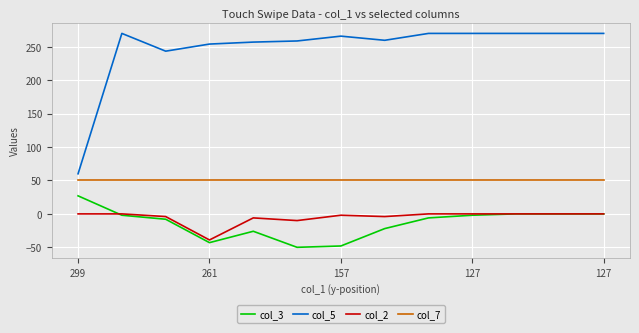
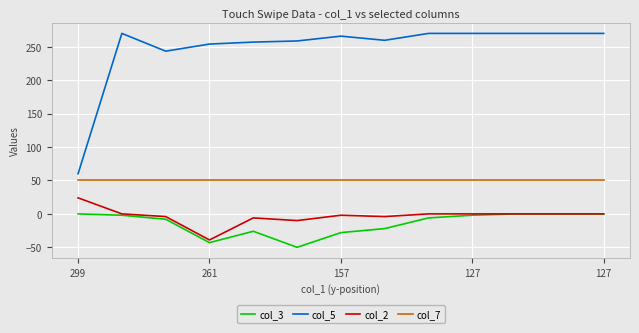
  {
    "col_3": {
-     "299": 30,
+     "299": 0,
      "261": -40,
-     "157": -50
+     "157": -30
    },
    "col_5": {
      "299": 60,
      "261": 250,
      "157": 270
    },
    "col_2": {
-     "299": 0,
+     "299": 20,
      "261": -40,
      "157": 0
    },
    "col_7": {
      "299": 50,
      "261": 50,
      "157": 50
    }
  }
